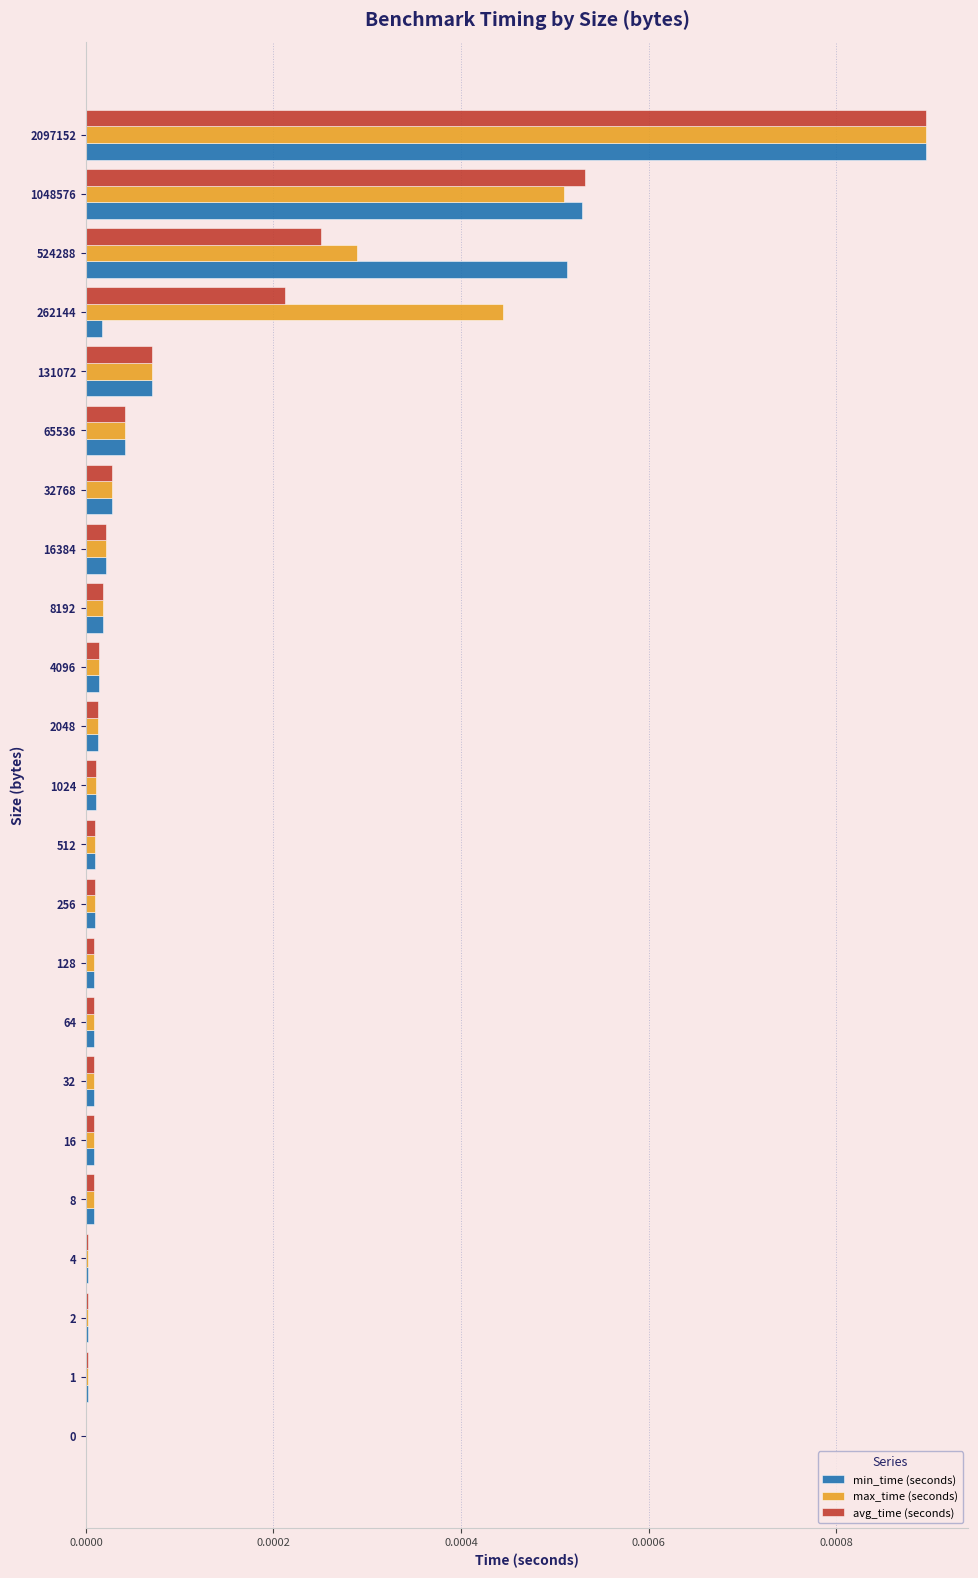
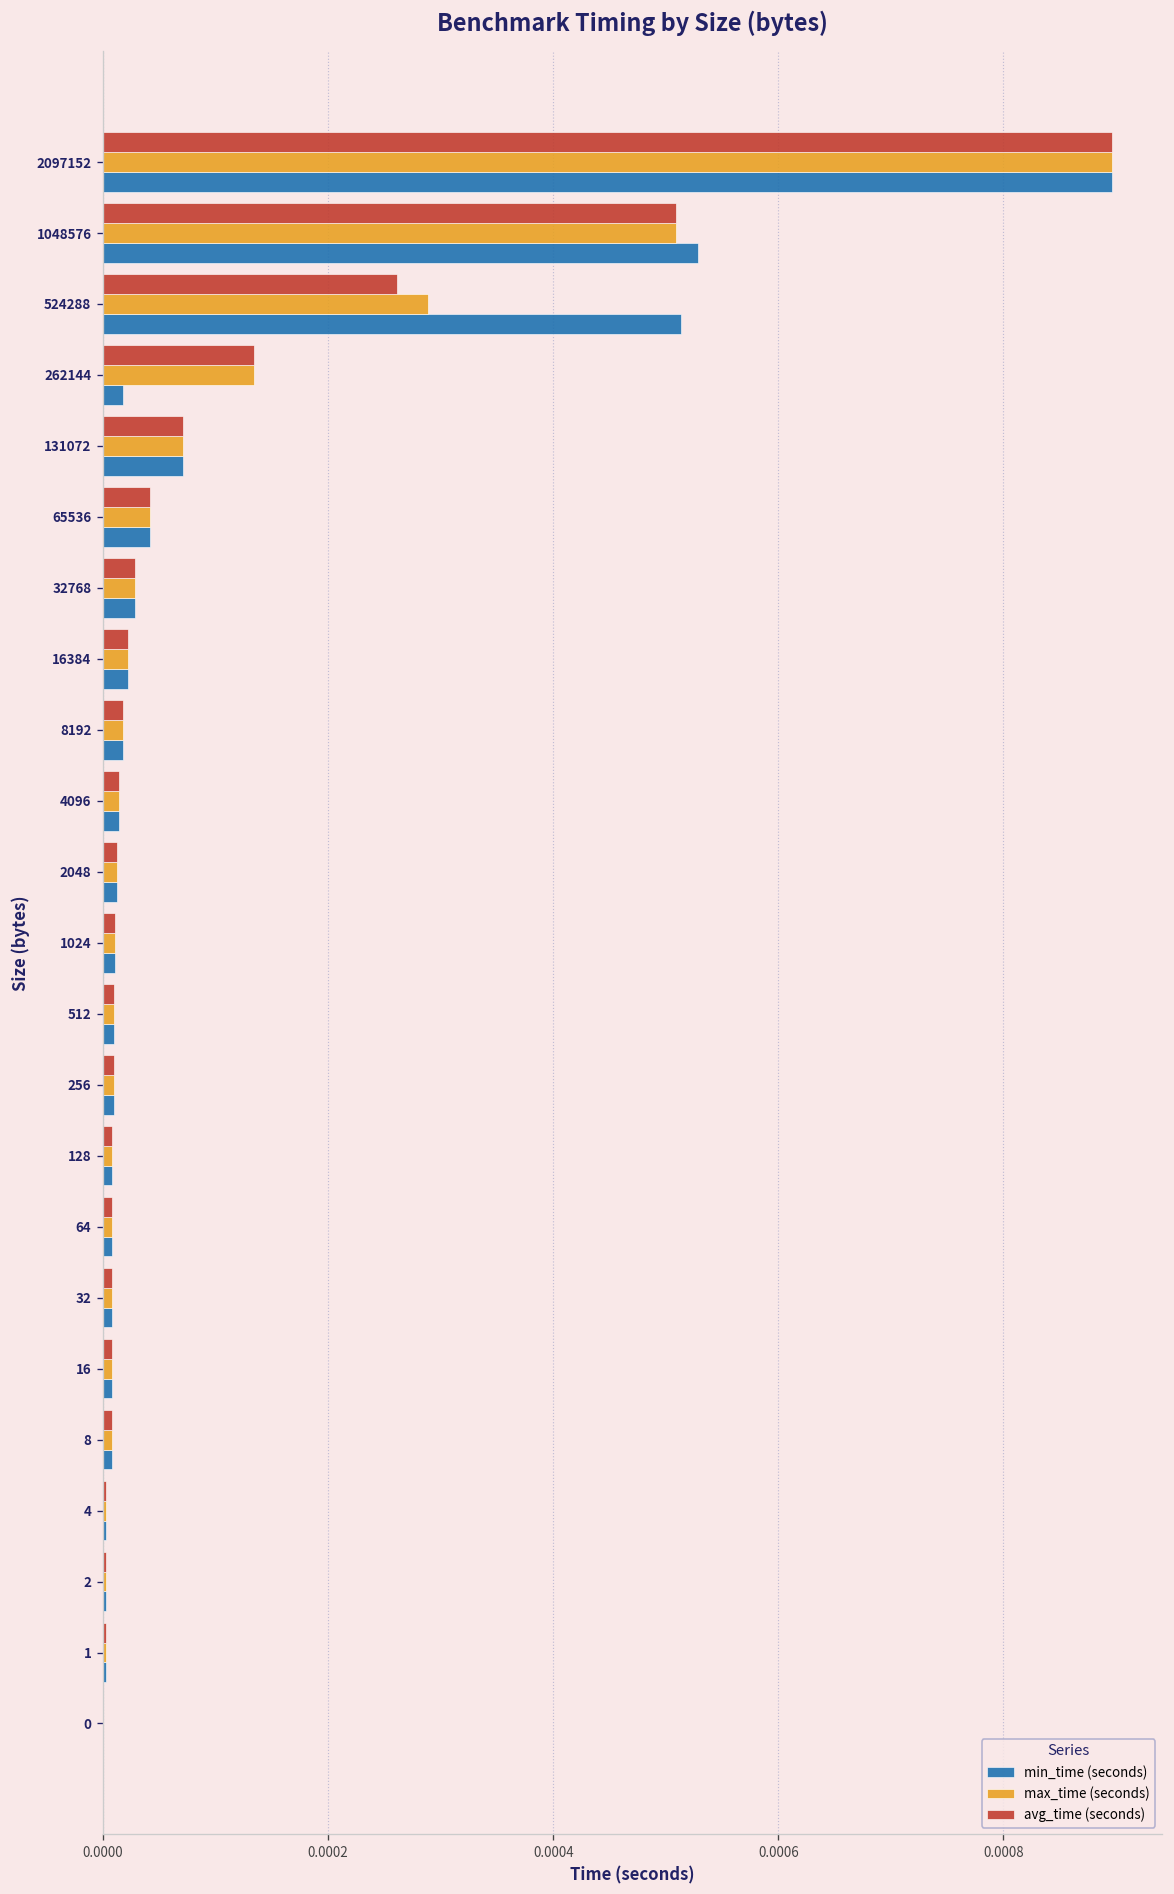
  {
    "min_time (seconds)": {
      "2097152": 0.00090,
      "1048576": 0.00053,
      "524288": 0.00051,
      "262144": 0.00002,
      "131072": 0.00007,
      "65536": 0.00004,
      "32768": 0.00003,
      "16384": 0.00002,
      "8192": 0.00002,
      "4096": 0.00001,
      "2048": 0.00001,
      "1024": 0.00001,
      "512": 0.00001,
      "256": 0.00001,
      "128": 0.00001,
      "64": 0.00001,
      "32": 0.00001,
      "16": 0.00001,
      "8": 0.00001
    },
    "max_time (seconds)": {
      "2097152": 0.00090,
      "1048576": 0.00051,
      "524288": 0.00029,
-     "262144": 0.00044,
+     "262144": 0.00013,
      "131072": 0.00007,
      "65536": 0.00004,
      "32768": 0.00003,
      "16384": 0.00002,
      "8192": 0.00002,
      "4096": 0.00001,
      "2048": 0.00001,
      "1024": 0.00001,
      "512": 0.00001,
      "256": 0.00001,
      "128": 0.00001,
      "64": 0.00001,
      "32": 0.00001,
      "16": 0.00001,
      "8": 0.00001
    },
    "avg_time (seconds)": {
      "2097152": 0.00090,
-     "1048576": 0.00053,
-     "524288": 0.00025,
-     "262144": 0.00021,
+     "1048576": 0.00051,
+     "524288": 0.00026,
+     "262144": 0.00013,
      "131072": 0.00007,
      "65536": 0.00004,
      "32768": 0.00003,
      "16384": 0.00002,
      "8192": 0.00002,
      "4096": 0.00001,
      "2048": 0.00001,
      "1024": 0.00001,
      "512": 0.00001,
      "256": 0.00001,
      "128": 0.00001,
      "64": 0.00001,
      "32": 0.00001,
      "16": 0.00001,
      "8": 0.00001
    }
  }
